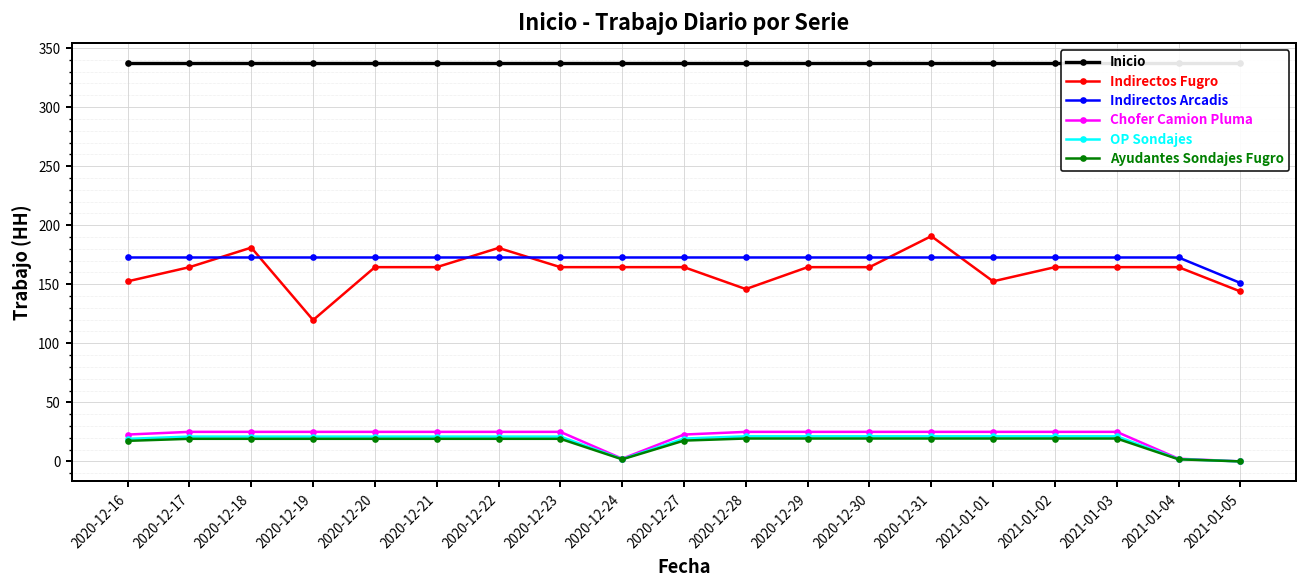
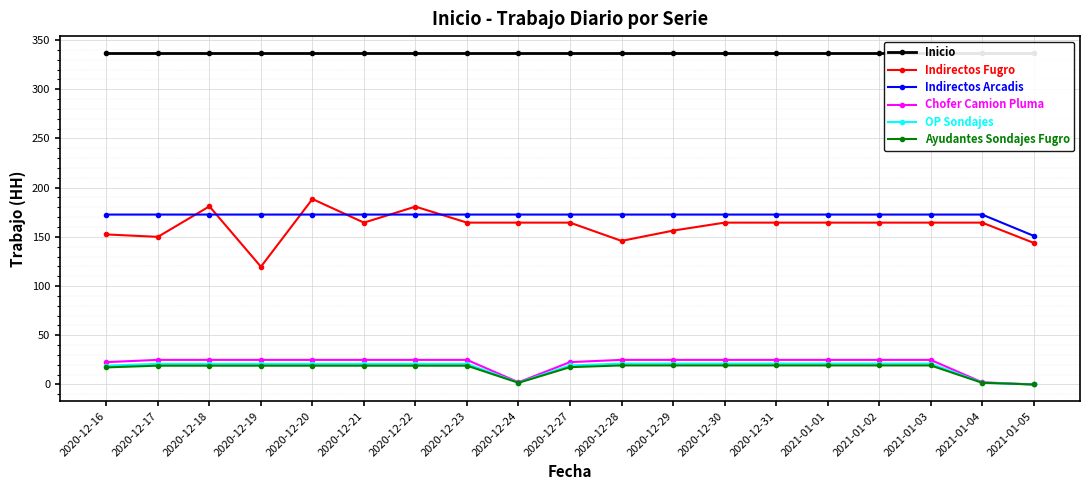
  {
    "Inicio": {
      "2020-12-16": 340,
      "2020-12-17": 340,
      "2020-12-18": 340,
      "2020-12-19": 340,
      "2020-12-20": 340,
      "2020-12-21": 340,
      "2020-12-22": 340,
      "2020-12-23": 340,
      "2020-12-24": 340,
      "2020-12-27": 340,
      "2020-12-28": 340,
      "2020-12-29": 340,
      "2020-12-30": 340,
      "2020-12-31": 340,
      "2021-01-01": 340,
      "2021-01-02": 340
    },
    "Indirectos Fugro": {
      "2020-12-16": 150,
-     "2020-12-17": 160,
+     "2020-12-17": 150,
      "2020-12-18": 180,
      "2020-12-19": 120,
-     "2020-12-20": 160,
+     "2020-12-20": 190,
      "2020-12-21": 160,
      "2020-12-22": 180,
      "2020-12-23": 160,
      "2020-12-24": 160,
      "2020-12-27": 160,
      "2020-12-28": 150,
-     "2020-12-29": 164,
+     "2020-12-29": 156,
      "2020-12-30": 160,
-     "2020-12-31": 190,
-     "2021-01-01": 150,
+     "2020-12-31": 160,
+     "2021-01-01": 160,
      "2021-01-02": 160,
      "2021-01-03": 160,
      "2021-01-04": 160,
      "2021-01-05": 140
    },
    "Indirectos Arcadis": {
      "2020-12-16": 170,
      "2020-12-17": 170,
      "2020-12-18": 170,
      "2020-12-19": 170,
      "2020-12-20": 170,
      "2020-12-21": 170,
      "2020-12-22": 170,
      "2020-12-23": 170,
      "2020-12-24": 170,
      "2020-12-27": 170,
      "2020-12-28": 170,
      "2020-12-29": 170,
      "2020-12-30": 170,
      "2020-12-31": 170,
      "2021-01-01": 170,
      "2021-01-02": 170,
      "2021-01-03": 170,
      "2021-01-04": 170,
      "2021-01-05": 150
    },
    "Chofer Camion Pluma": {
      "2020-12-16": 20,
      "2020-12-17": 30,
      "2020-12-18": 30,
      "2020-12-19": 30,
      "2020-12-20": 30,
      "2020-12-21": 30,
      "2020-12-22": 30,
      "2020-12-23": 30,
      "2020-12-27": 20,
      "2020-12-28": 30,
      "2020-12-29": 30,
      "2020-12-30": 30,
      "2020-12-31": 30,
      "2021-01-01": 30,
      "2021-01-02": 30,
      "2021-01-03": 30
    }
  }
